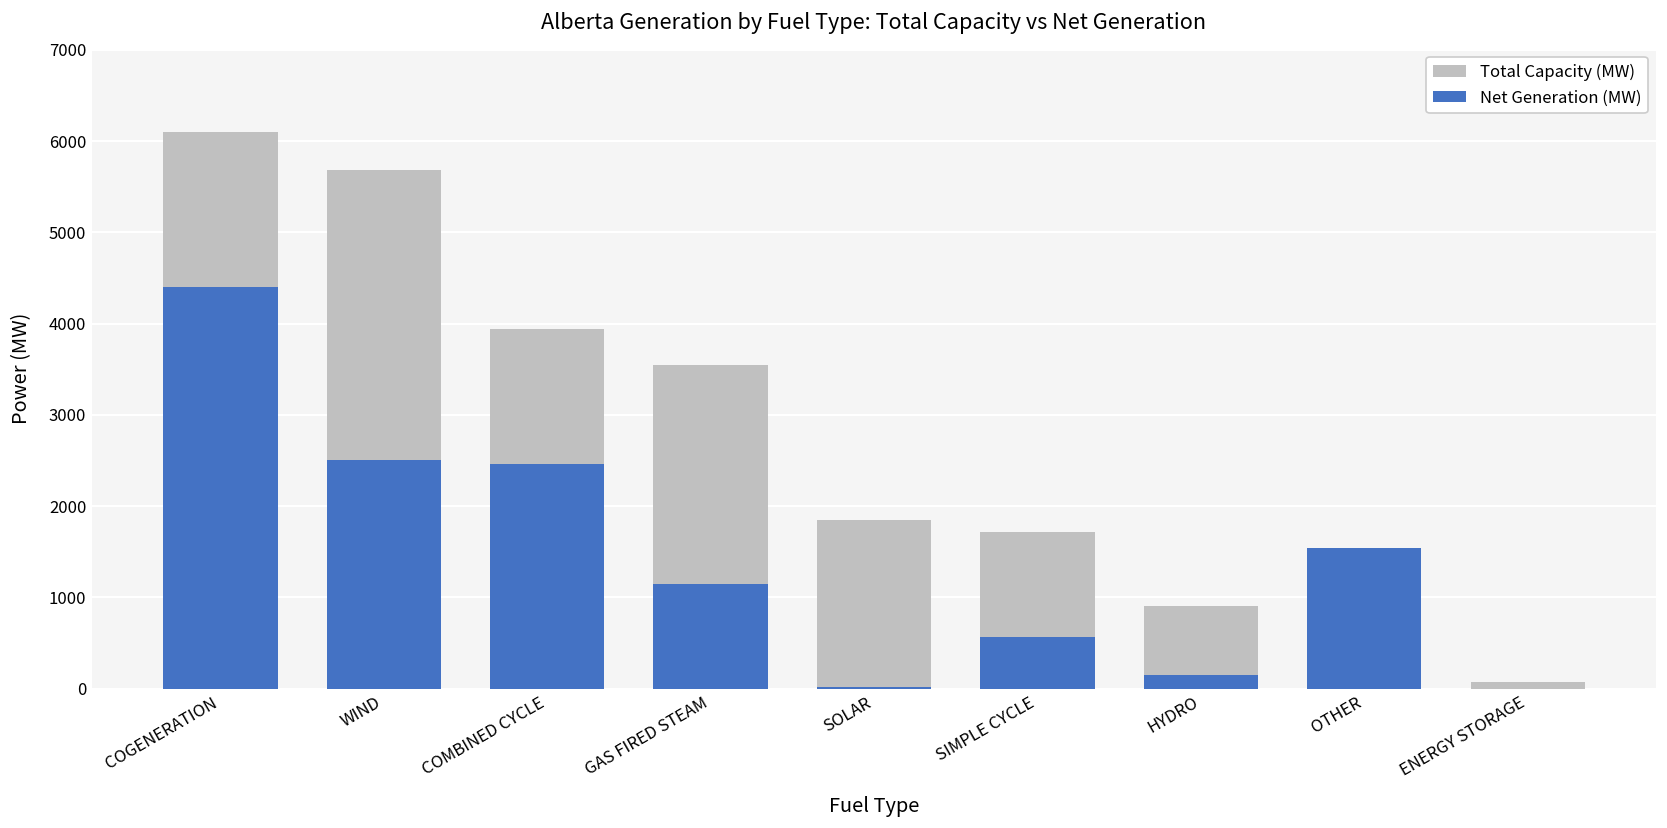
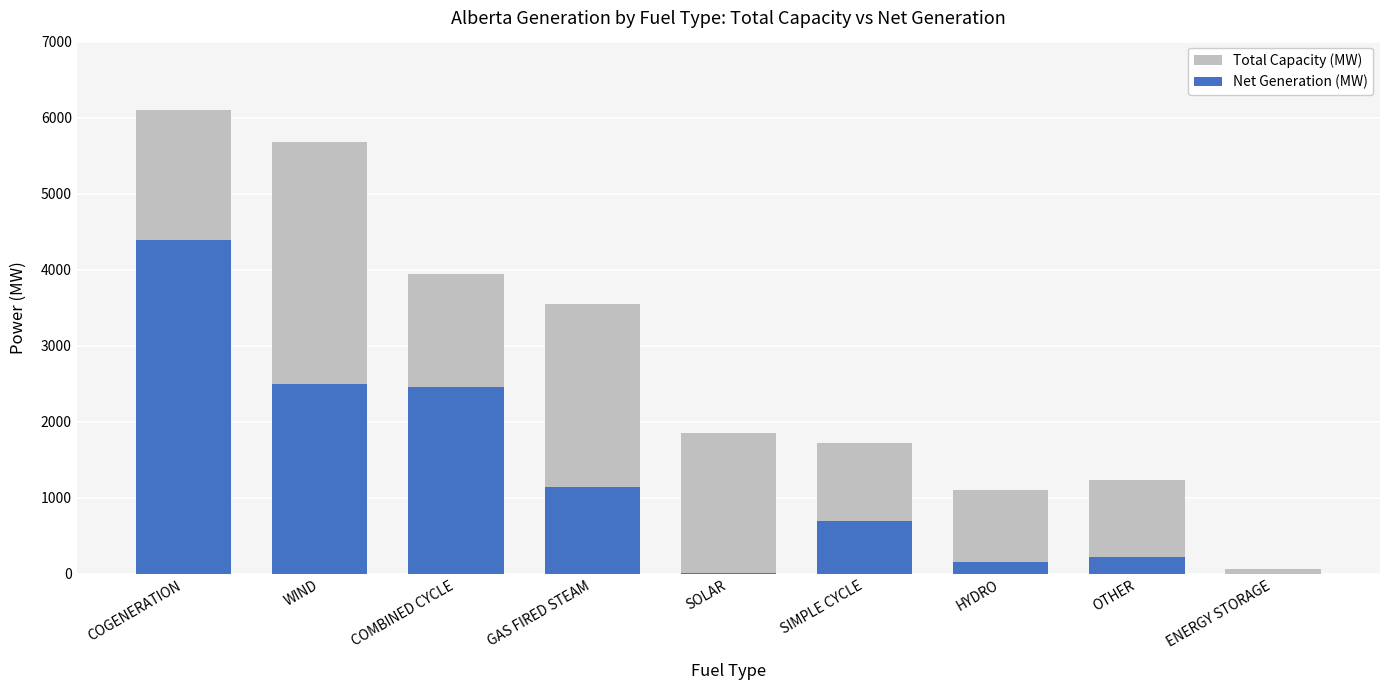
  {
    "Total Capacity (MW)": {
      "COGENERATION": 6100,
      "WIND": 5700,
      "COMBINED CYCLE": 3900,
      "GAS FIRED STEAM": 3500,
      "SOLAR": 1900,
      "SIMPLE CYCLE": 1700,
-     "HYDRO": 900,
+     "HYDRO": 1100,
      "ENERGY STORAGE": 100
    },
    "Net Generation (MW)": {
-     "SIMPLE CYCLE": 600,
-     "OTHER": 1500,
+     "SIMPLE CYCLE": 700,
+     "OTHER": 200,
      "ENERGY STORAGE": 0
    }
  }
